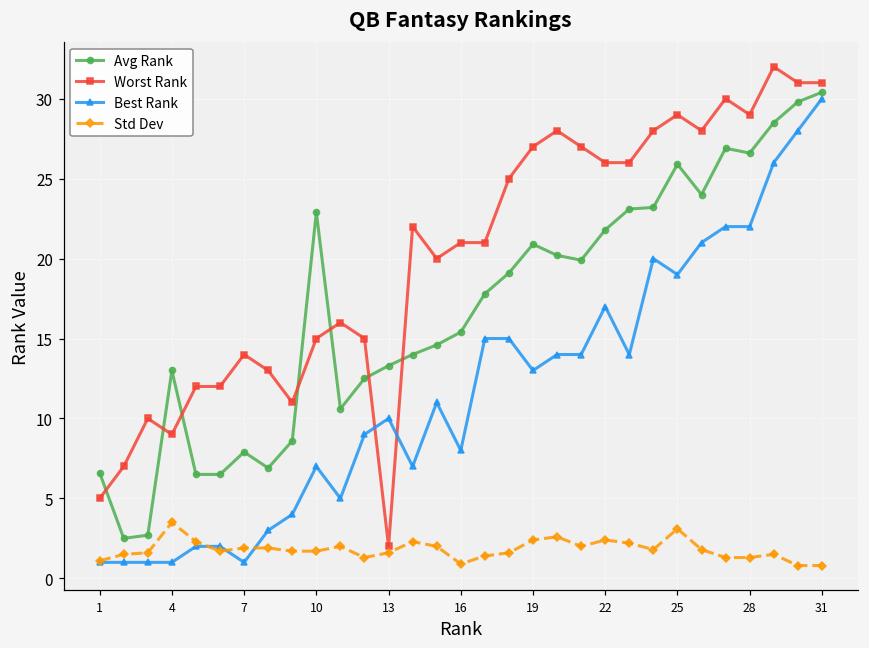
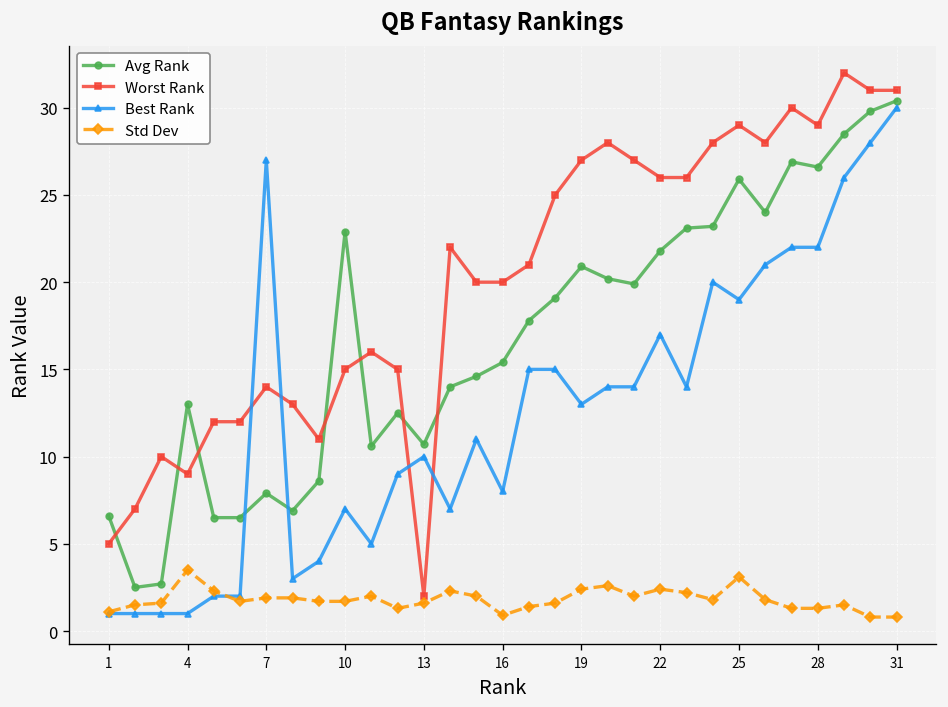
  {
    "Avg Rank": {
      "1": 6.6,
      "4": 13.0,
      "7": 7.9,
      "10": 22.9,
-     "13": 13.3,
+     "13": 10.7,
      "16": 15.4,
      "19": 20.9,
      "22": 21.8,
      "25": 25.9,
      "28": 26.6,
      "31": 30.4
    },
    "Worst Rank": {
      "1": 5,
      "4": 9,
      "7": 14,
      "10": 15,
      "13": 2,
-     "16": 21,
+     "16": 20,
      "19": 27,
      "22": 26,
      "25": 29,
      "28": 29,
      "31": 31
    },
    "Best Rank": {
      "4": 1,
-     "7": 1,
+     "7": 27,
      "10": 7,
      "13": 10,
      "16": 8,
      "19": 13,
      "22": 17,
      "25": 19,
      "28": 22,
      "31": 30
    },
    "Std Dev": {
      "4": 3.5,
      "7": 1.9,
      "10": 1.7,
      "13": 1.6,
      "16": 0.9,
      "19": 2.4,
      "22": 2.4,
      "25": 3.1,
      "28": 1.3,
      "31": 0.8
    }
  }
